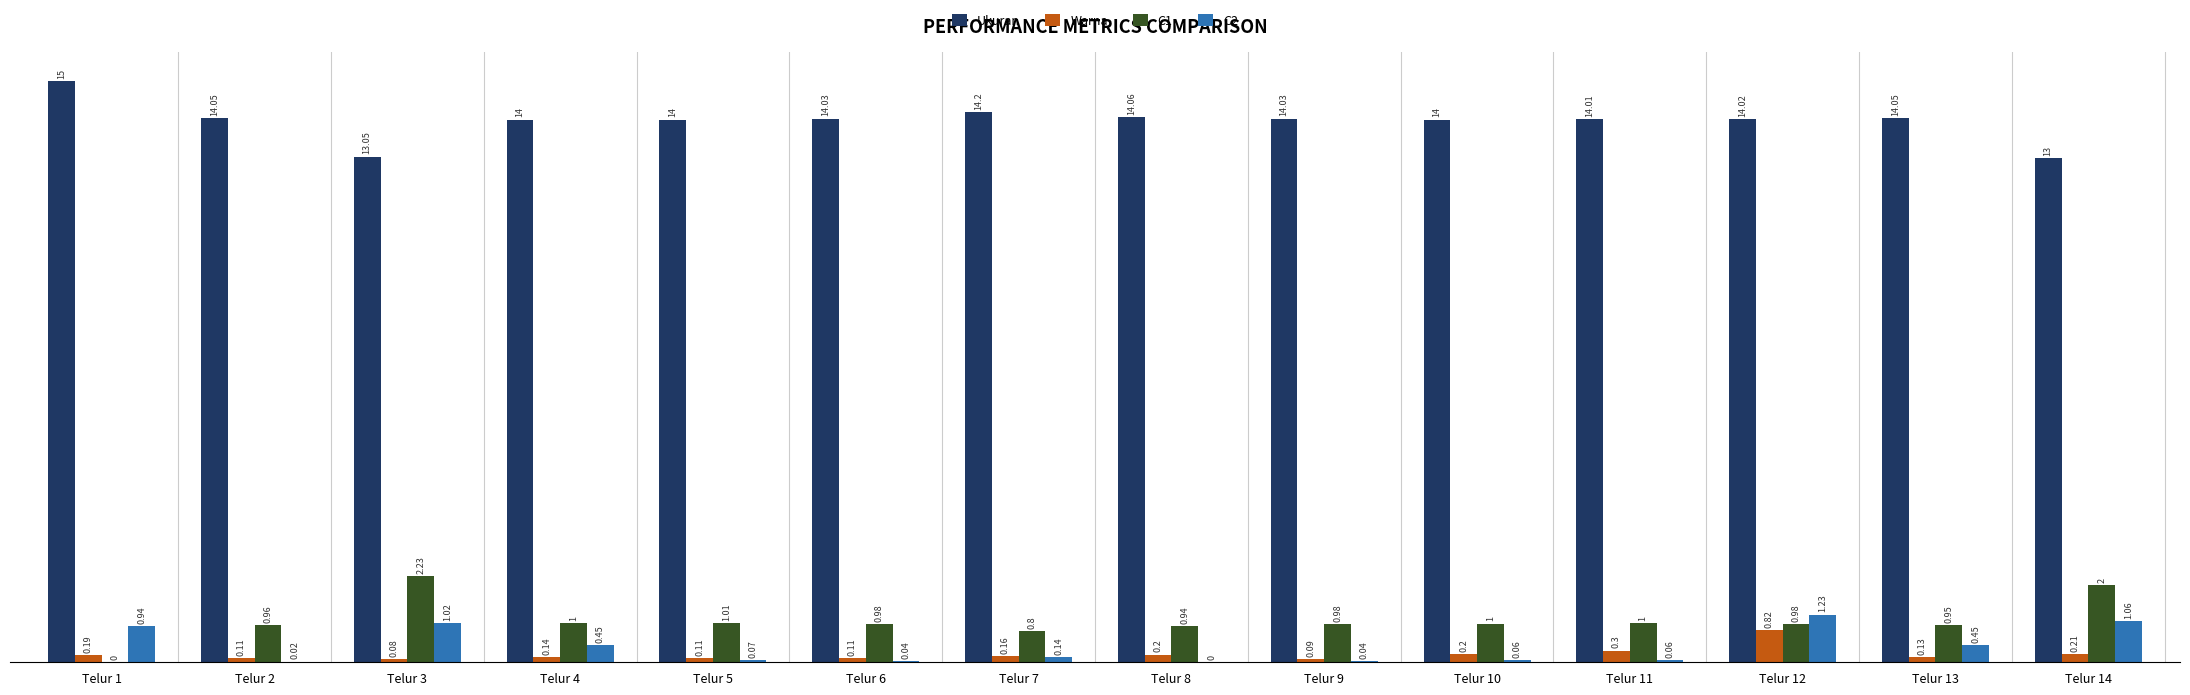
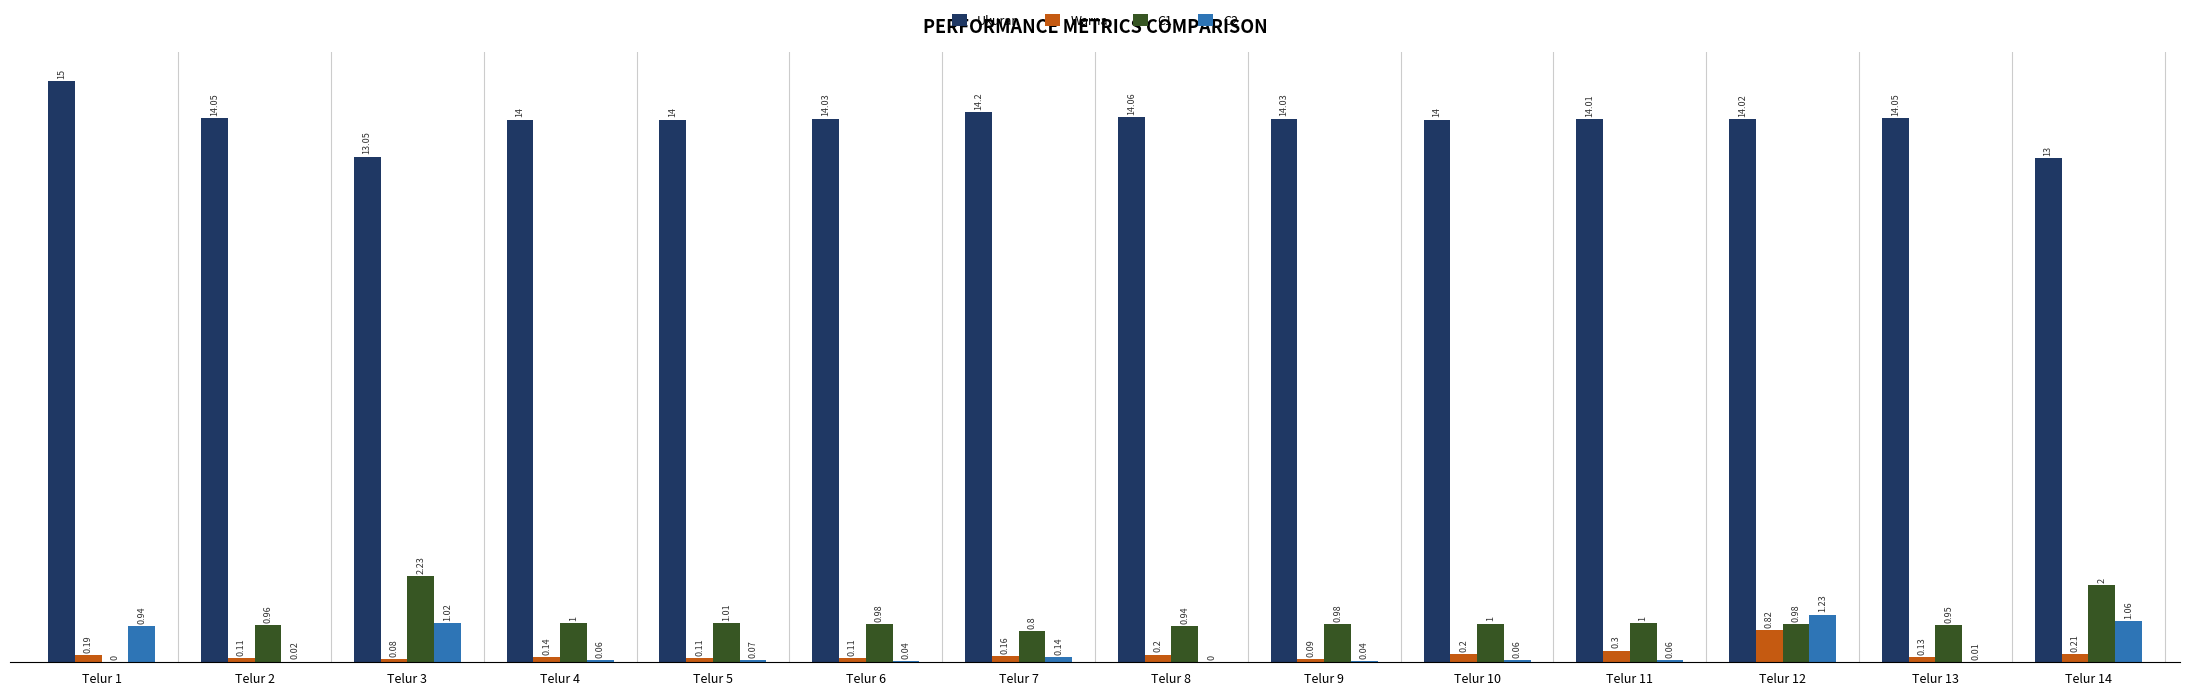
  {
    "Ukuran": {
      "Telur 1": 15,
      "Telur 2": 14.05,
      "Telur 3": 13.05,
      "Telur 4": 14,
      "Telur 5": 14,
      "Telur 6": 14.03,
      "Telur 7": 14.2,
      "Telur 8": 14.06,
      "Telur 9": 14.03,
      "Telur 10": 14,
      "Telur 11": 14.01,
      "Telur 12": 14.02,
      "Telur 13": 14.05,
      "Telur 14": 13
    },
    "Warna": {
      "Telur 1": 0.19,
      "Telur 2": 0.11,
      "Telur 3": 0.08,
      "Telur 4": 0.14,
      "Telur 5": 0.11,
      "Telur 6": 0.11,
      "Telur 7": 0.16,
      "Telur 8": 0.2,
      "Telur 9": 0.09,
      "Telur 10": 0.2,
      "Telur 11": 0.3,
      "Telur 12": 0.82,
      "Telur 13": 0.13,
      "Telur 14": 0.21
    },
    "C1": {
      "Telur 1": 0,
      "Telur 2": 0.96,
      "Telur 3": 2.23,
      "Telur 4": 1,
      "Telur 5": 1.01,
      "Telur 6": 0.98,
      "Telur 7": 0.8,
      "Telur 8": 0.94,
      "Telur 9": 0.98,
      "Telur 10": 1,
      "Telur 11": 1,
      "Telur 12": 0.98,
      "Telur 13": 0.95,
      "Telur 14": 2
    },
    "C2": {
      "Telur 1": 0.94,
      "Telur 2": 0.02,
      "Telur 3": 1.02,
-     "Telur 4": 0.45,
+     "Telur 4": 0.06,
      "Telur 5": 0.07,
      "Telur 6": 0.04,
      "Telur 7": 0.14,
      "Telur 8": 0,
      "Telur 9": 0.04,
      "Telur 10": 0.06,
      "Telur 11": 0.06,
      "Telur 12": 1.23,
-     "Telur 13": 0.45,
+     "Telur 13": 0.01,
      "Telur 14": 1.06
    }
  }
